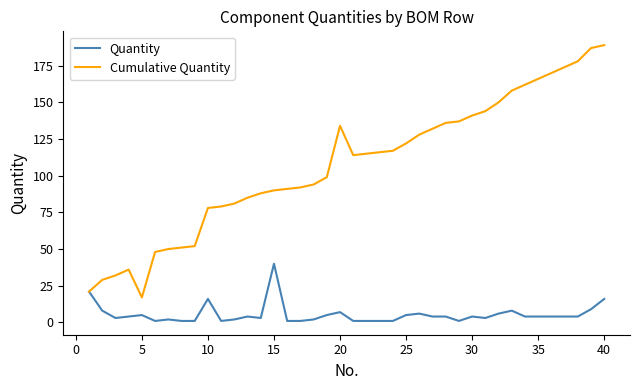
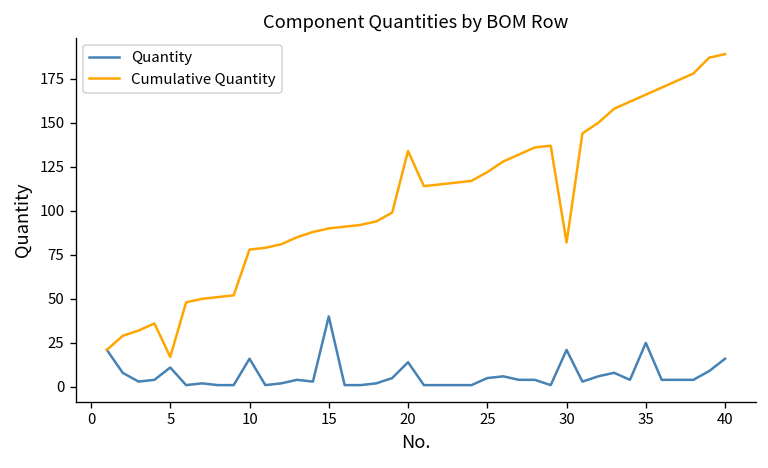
  {
    "Quantity": {
-     "5": 5,
+     "5": 11,
      "10": 16,
      "15": 40,
-     "20": 7,
+     "20": 14,
      "25": 5,
-     "30": 4,
-     "35": 4,
+     "30": 21,
+     "35": 25,
      "40": 16
    },
    "Cumulative Quantity": {
      "5": 17,
      "10": 78,
      "15": 90,
      "20": 134,
      "25": 122,
-     "30": 141,
+     "30": 82,
      "35": 166,
      "40": 189
    }
  }
